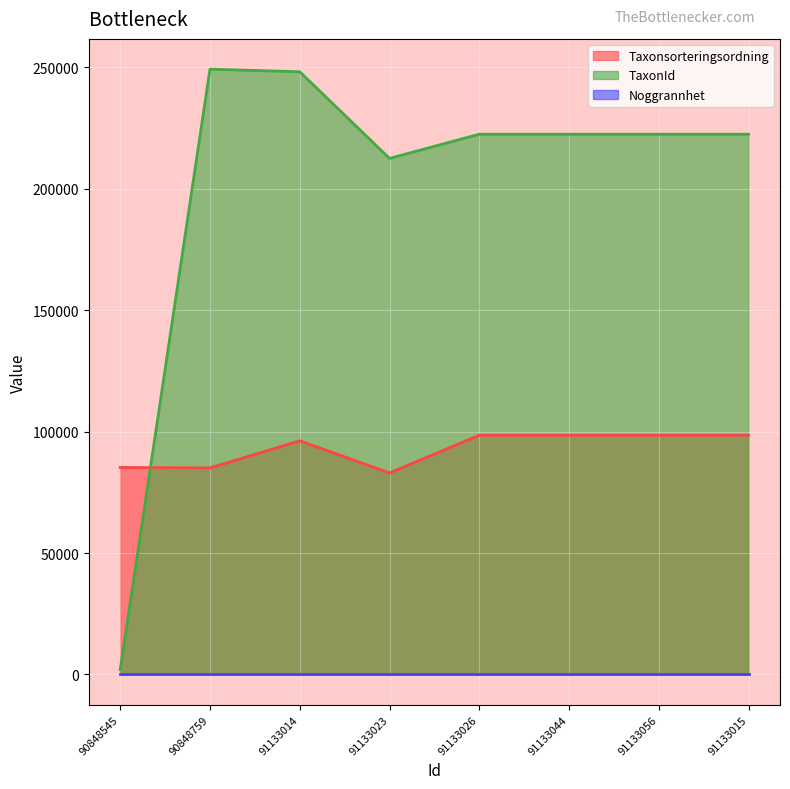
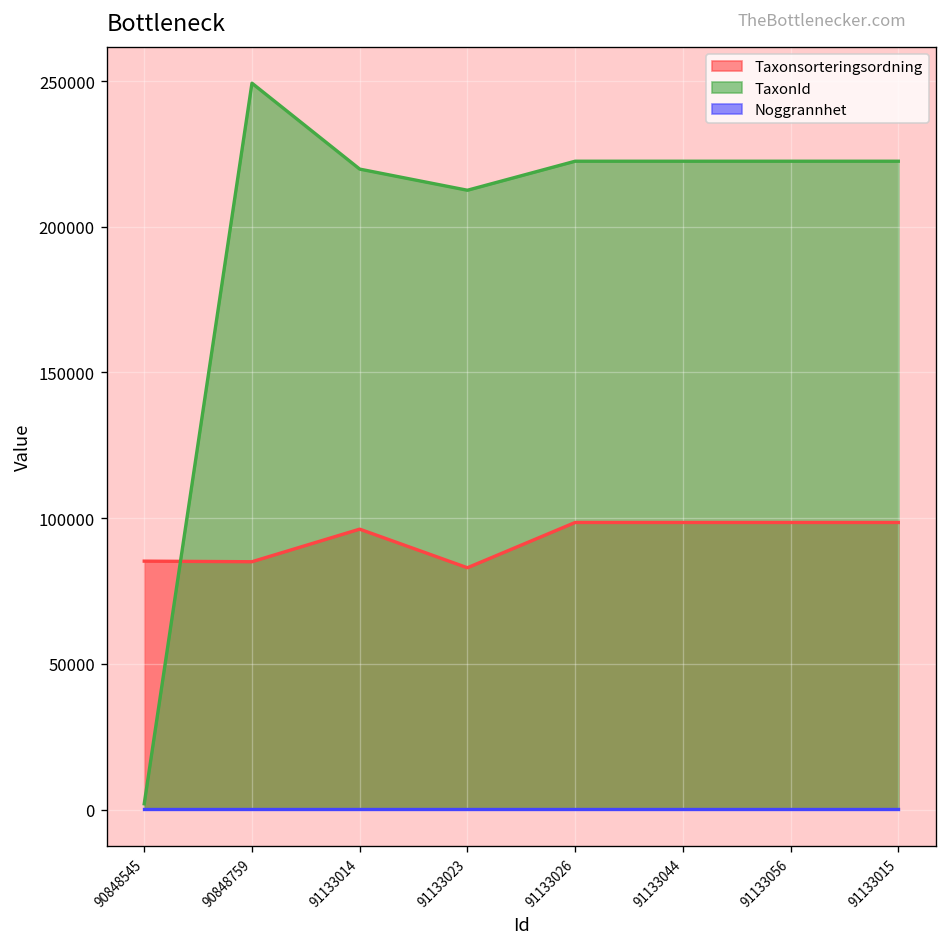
  {
    "Taxonsorteringsordning": {
      "90848545": 85000,
      "90848759": 85000,
      "91133014": 96000,
      "91133023": 83000,
      "91133026": 99000,
      "91133044": 99000,
      "91133056": 99000,
      "91133015": 99000
    },
    "TaxonId": {
      "90848545": 2000,
      "90848759": 249000,
-     "91133014": 248000,
+     "91133014": 220000,
      "91133023": 213000,
      "91133026": 222000,
      "91133044": 222000,
      "91133056": 222000,
      "91133015": 222000
    },
    "Noggrannhet": {
      "90848545": 0,
      "90848759": 0,
      "91133014": 0,
      "91133023": 0,
      "91133026": 0,
      "91133044": 0,
      "91133056": 0,
      "91133015": 0
    }
  }
